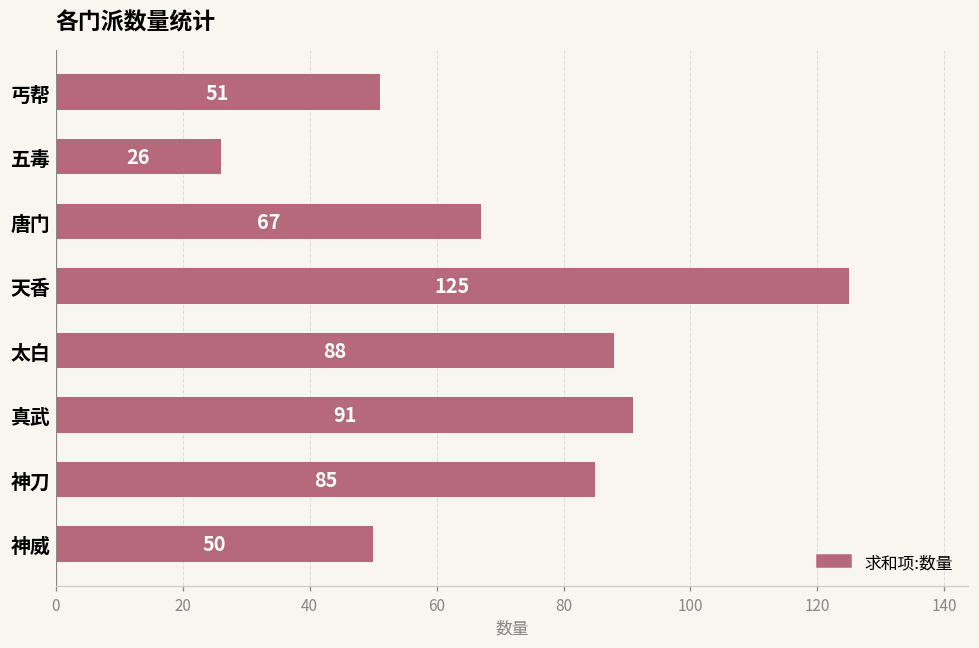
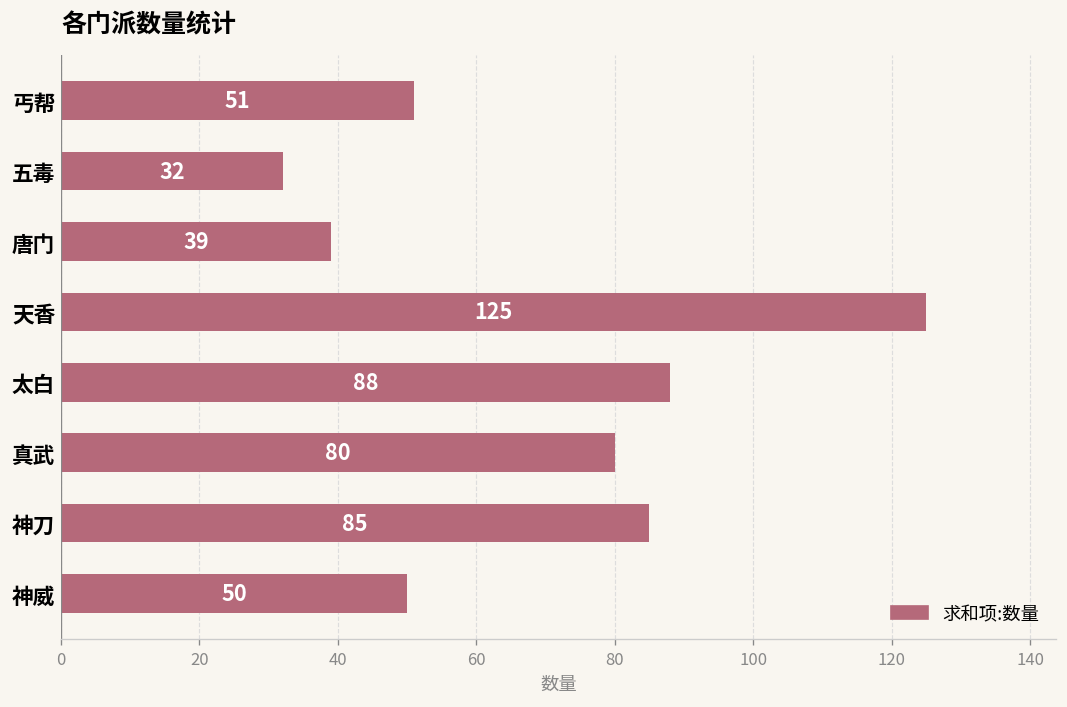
  {
    "丐帮": 51,
-   "五毒": 26,
-   "唐门": 67,
+   "五毒": 32,
+   "唐门": 39,
    "天香": 125,
    "太白": 88,
-   "真武": 91,
+   "真武": 80,
    "神刀": 85,
    "神威": 50
  }
